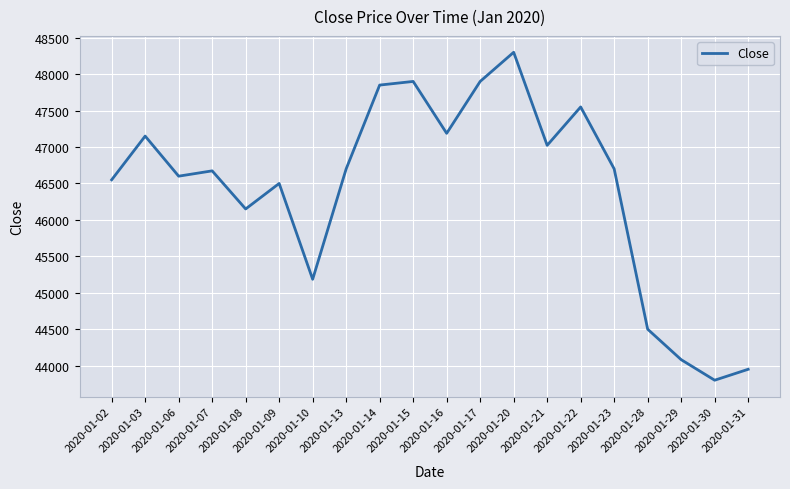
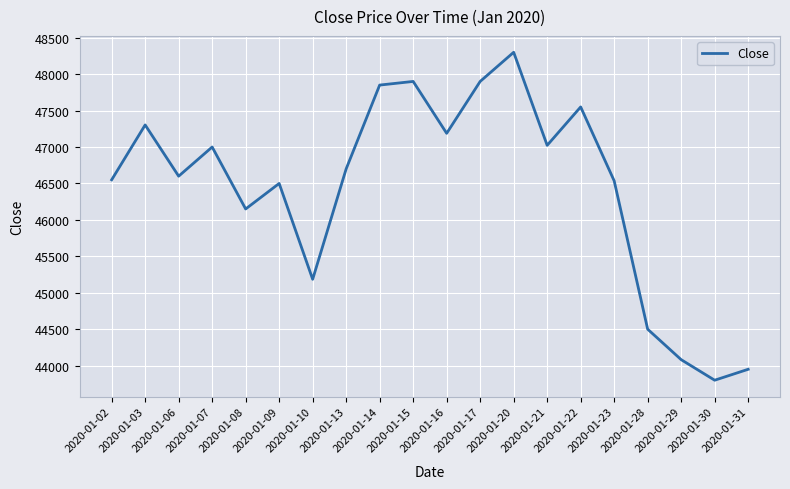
  {
    "2020-01-02": 46600,
-   "2020-01-03": 47200,
+   "2020-01-03": 47300,
    "2020-01-06": 46600,
-   "2020-01-07": 46700,
+   "2020-01-07": 47000,
    "2020-01-08": 46200,
    "2020-01-09": 46500,
    "2020-01-10": 45200,
    "2020-01-13": 46700,
    "2020-01-14": 47900,
    "2020-01-15": 47900,
    "2020-01-16": 47200,
    "2020-01-17": 47900,
    "2020-01-20": 48300,
    "2020-01-21": 47000,
    "2020-01-22": 47600,
-   "2020-01-23": 46700,
+   "2020-01-23": 46500,
    "2020-01-28": 44500,
    "2020-01-29": 44100,
    "2020-01-30": 43800,
    "2020-01-31": 44000
  }
